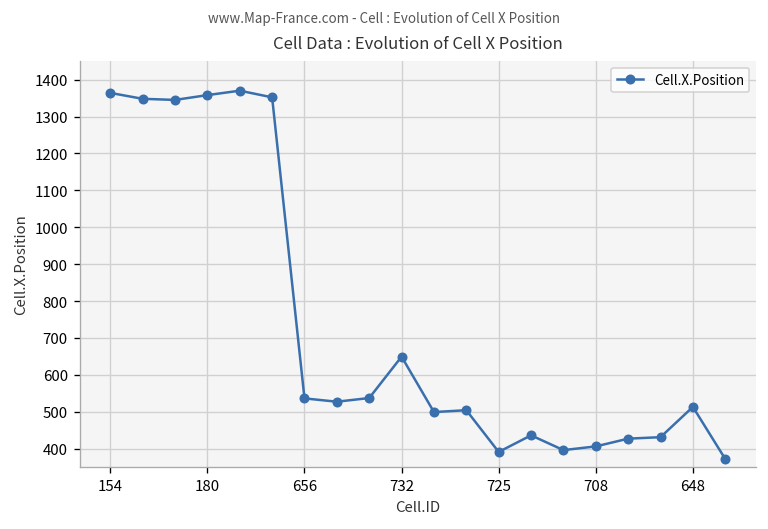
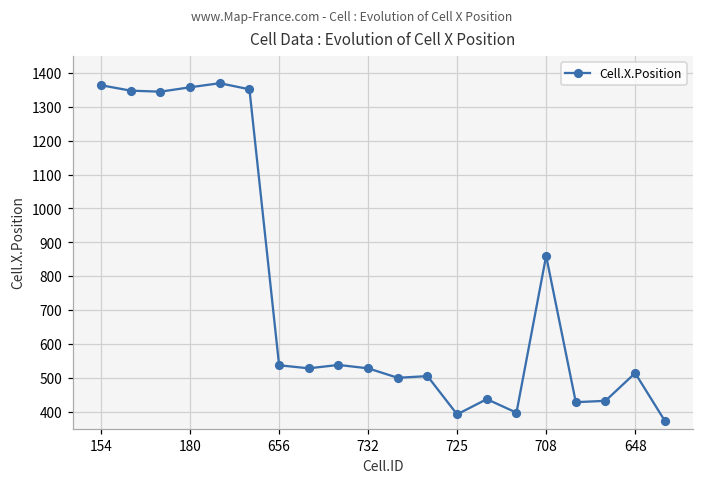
  {
    "154": 1360,
    "180": 1360,
    "656": 540,
-   "732": 650,
+   "732": 530,
    "725": 390,
-   "708": 410,
+   "708": 860,
    "648": 510
  }
